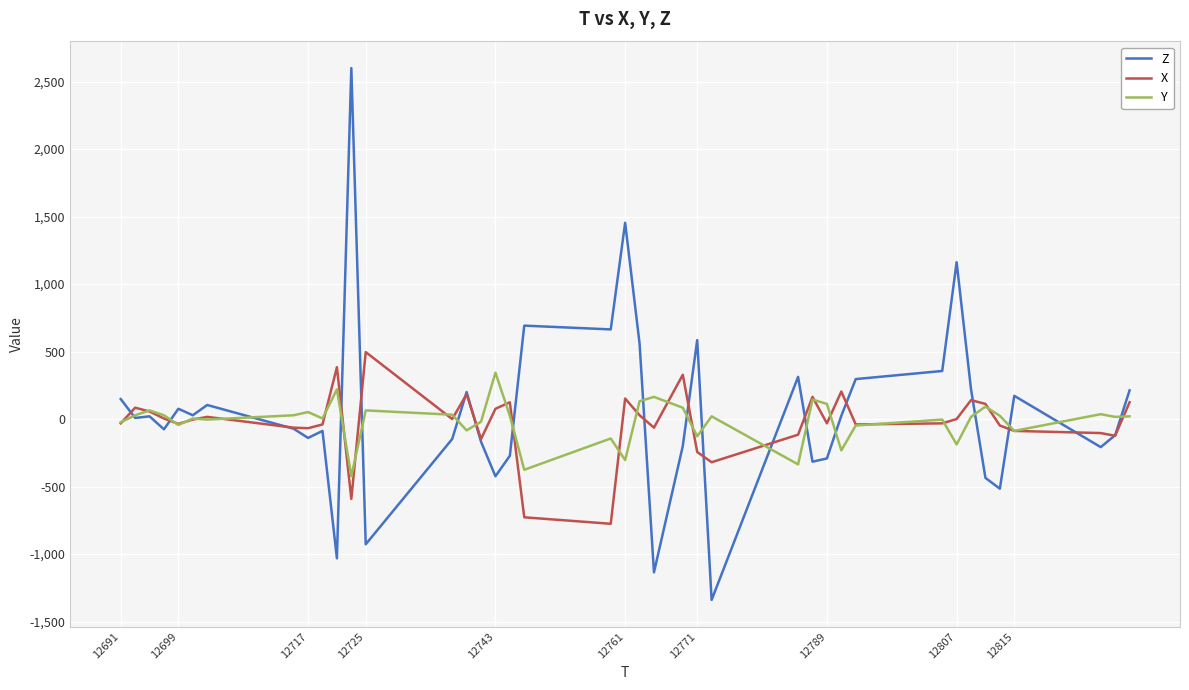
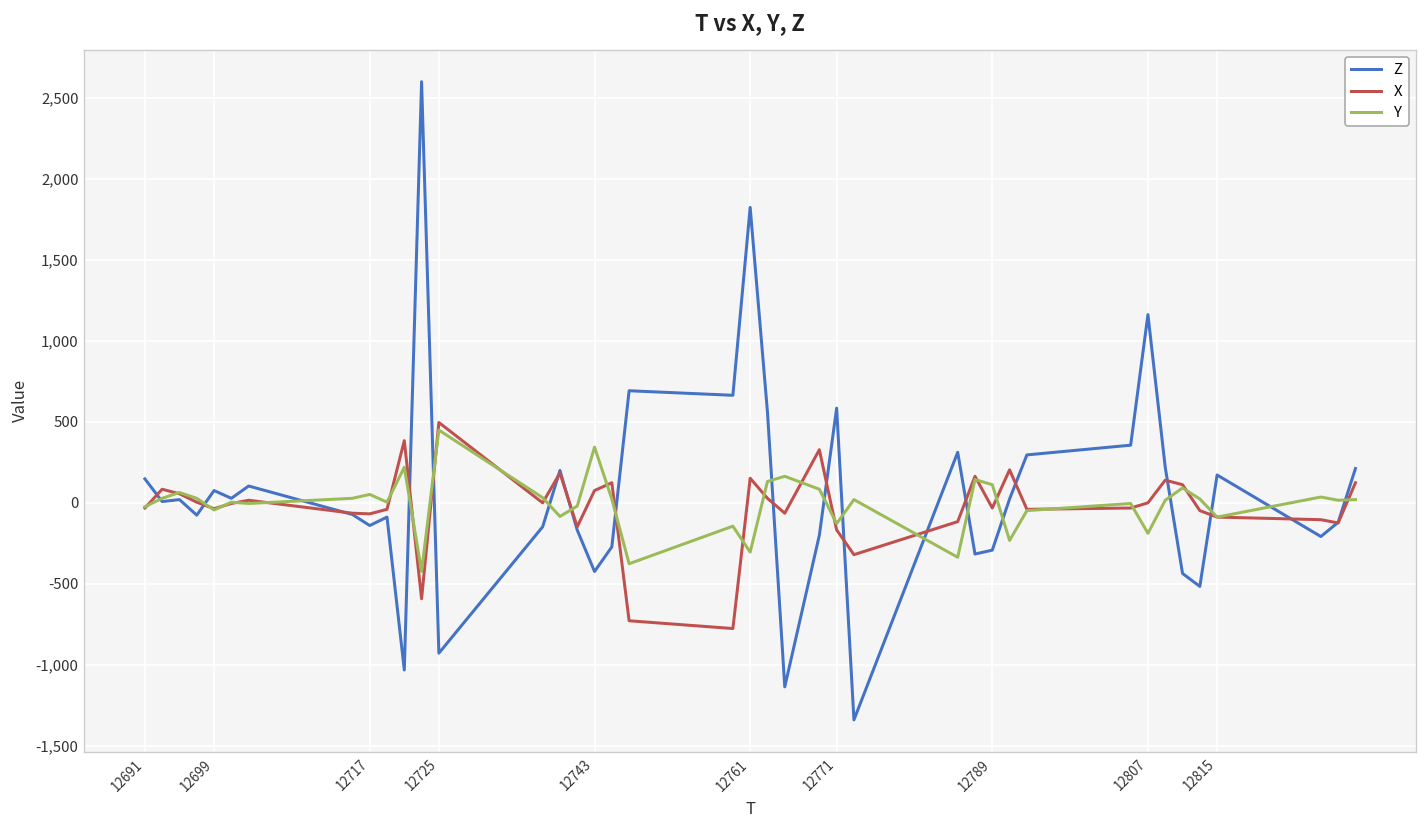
  {
    "Z": {
      "12691": "150",
      "12699": "80",
      "12717": "-140",
      "12725": "-930",
      "12743": "-420",
-     "12761": "1,450",
+     "12761": "1,820",
      "12771": "590",
      "12789": "-290",
      "12807": "1,160",
      "12815": "170"
    },
    "X": {
      "12717": "-70",
      "12725": "500",
      "12743": "80",
      "12761": "150",
-     "12771": "-240",
+     "12771": "-170",
      "12789": "-30",
      "12807": "0"
    },
    "Y": {
      "12717": "50",
-     "12725": "60",
+     "12725": "450",
      "12743": "340",
      "12761": "-300",
      "12771": "-130",
      "12789": "110",
      "12807": "-190"
    }
  }
